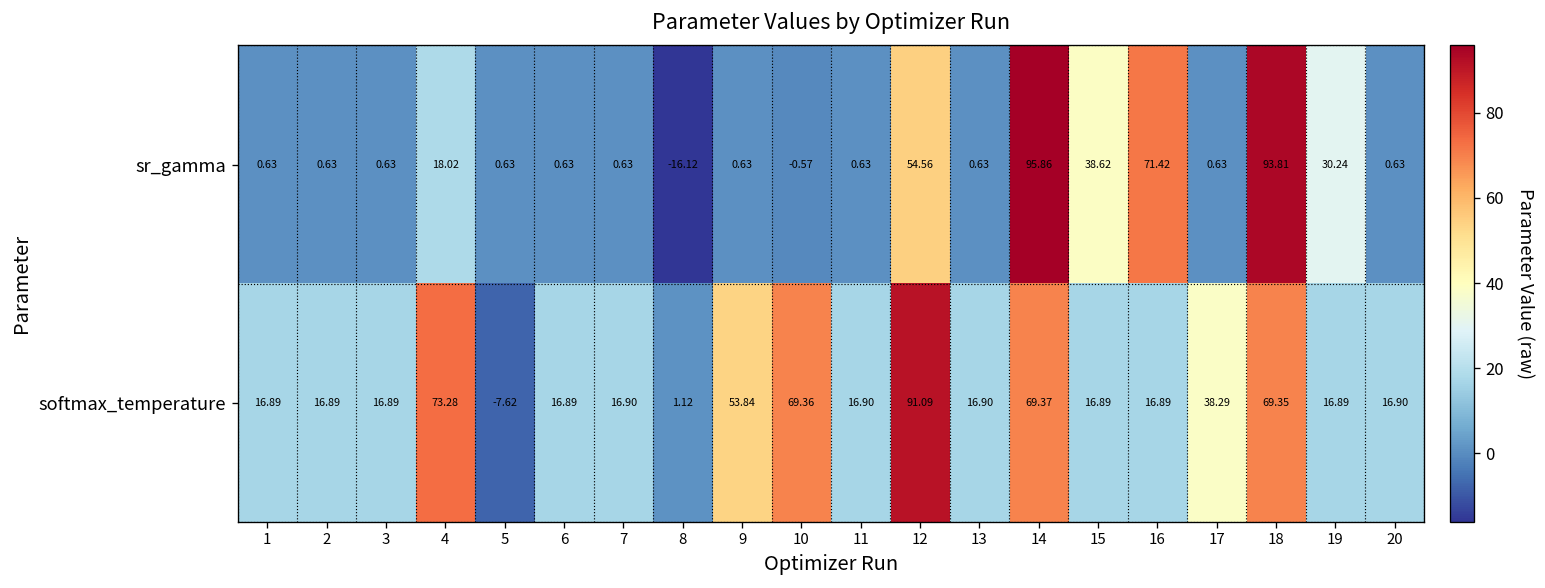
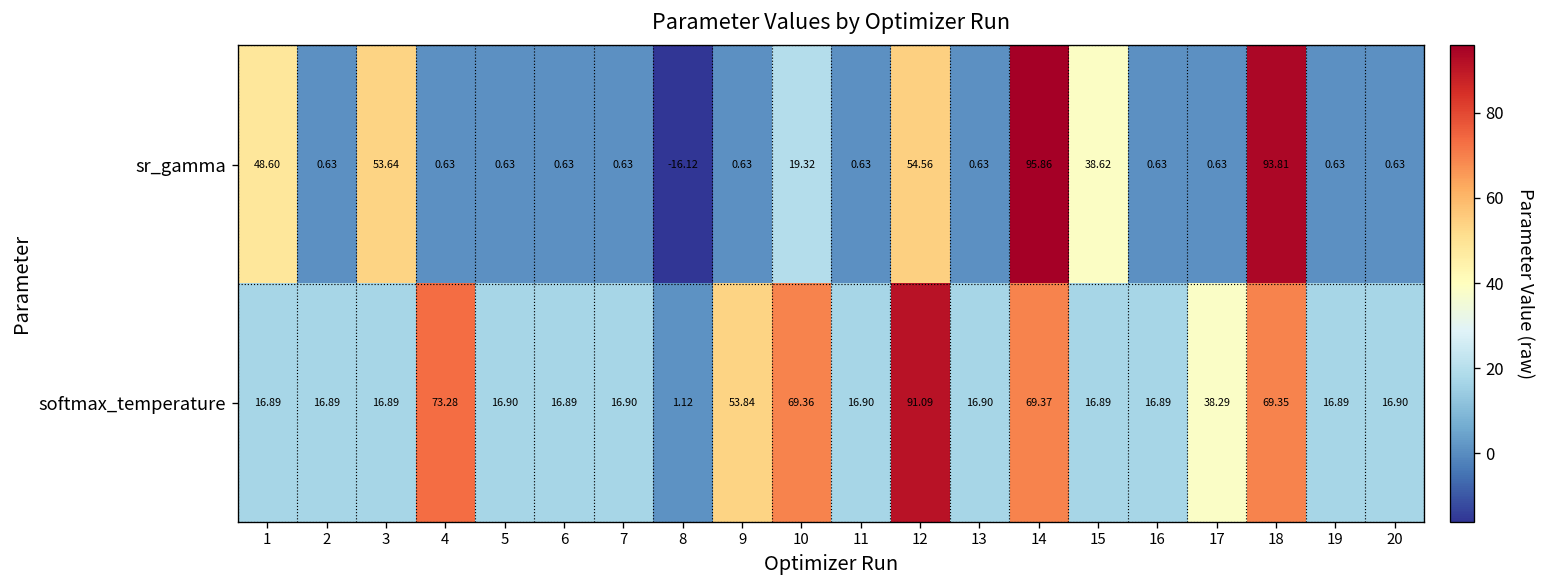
  {
    "sr_gamma": {
-     "1": 0.63,
+     "1": 48.60,
      "2": 0.63,
-     "3": 0.63,
-     "4": 18.02,
+     "3": 53.64,
+     "4": 0.63,
      "5": 0.63,
      "6": 0.63,
      "7": 0.63,
      "8": -16.12,
      "9": 0.63,
-     "10": -0.57,
+     "10": 19.32,
      "11": 0.63,
      "12": 54.56,
      "13": 0.63,
      "14": 95.86,
      "15": 38.62,
-     "16": 71.42,
+     "16": 0.63,
      "17": 0.63,
      "18": 93.81,
-     "19": 30.24,
+     "19": 0.63,
      "20": 0.63
    },
    "softmax_temperature": {
      "1": 16.89,
      "2": 16.89,
      "3": 16.89,
      "4": 73.28,
-     "5": -7.62,
+     "5": 16.90,
      "6": 16.89,
      "7": 16.90,
      "8": 1.12,
      "9": 53.84,
      "10": 69.36,
      "11": 16.90,
      "12": 91.09,
      "13": 16.90,
      "14": 69.37,
      "15": 16.89,
      "16": 16.89,
      "17": 38.29,
      "18": 69.35,
      "19": 16.89,
      "20": 16.90
    }
  }
